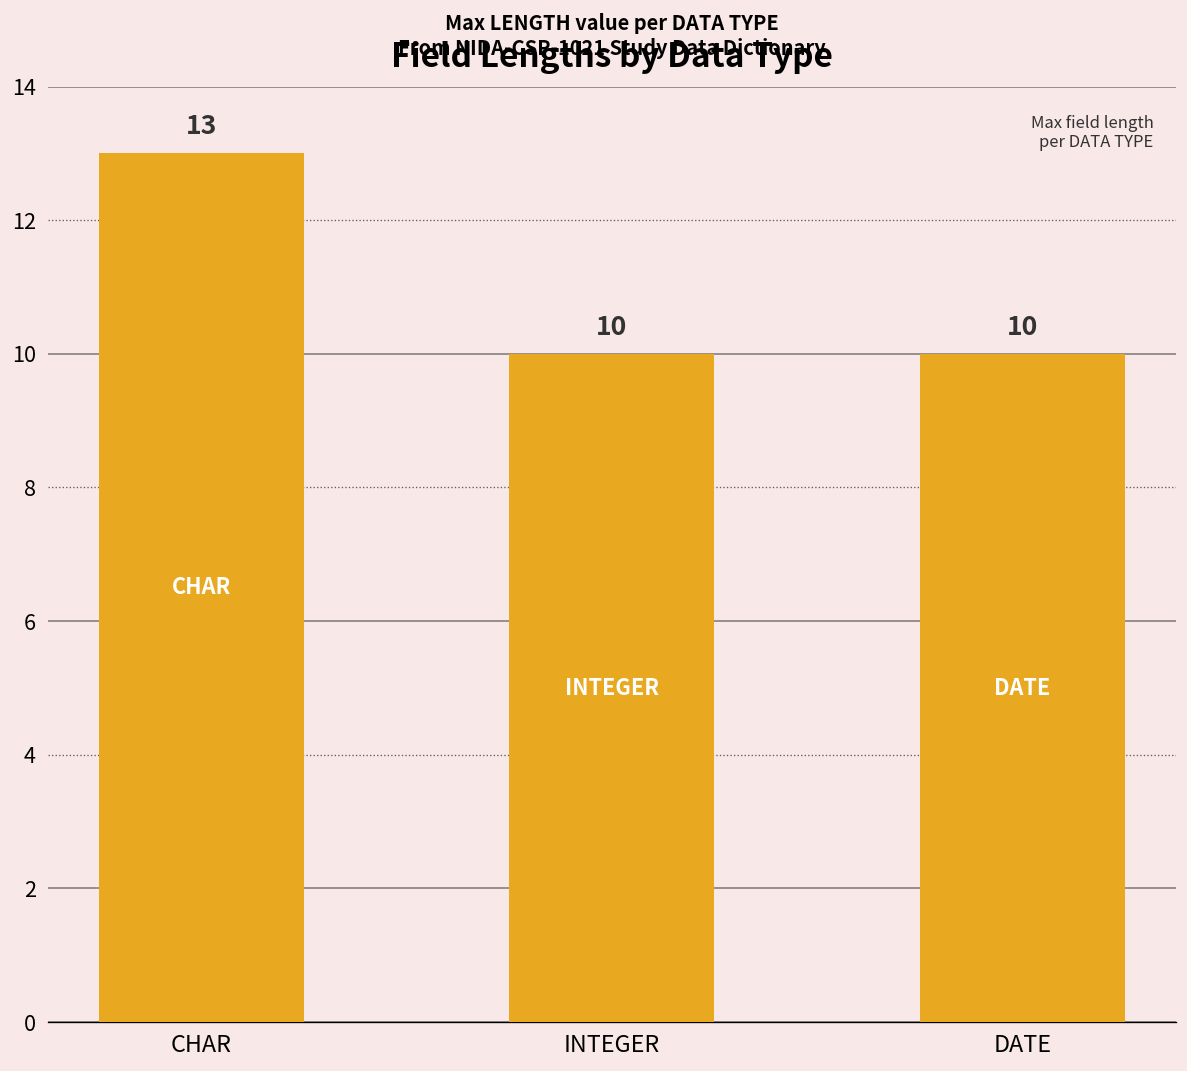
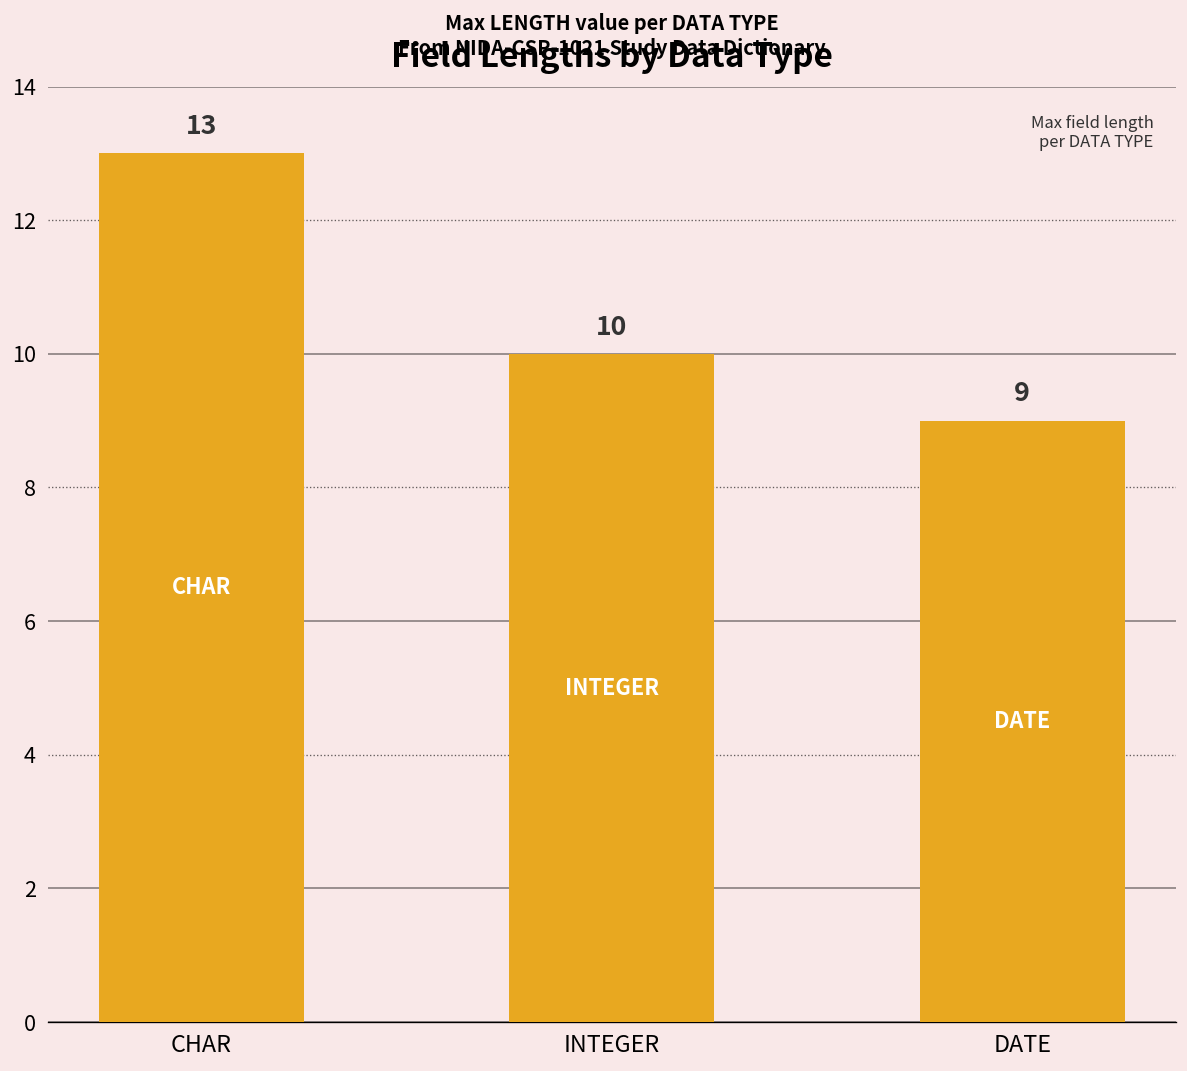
  {
    "CHAR": 13,
    "INTEGER": 10,
-   "DATE": 10
+   "DATE": 9
  }
